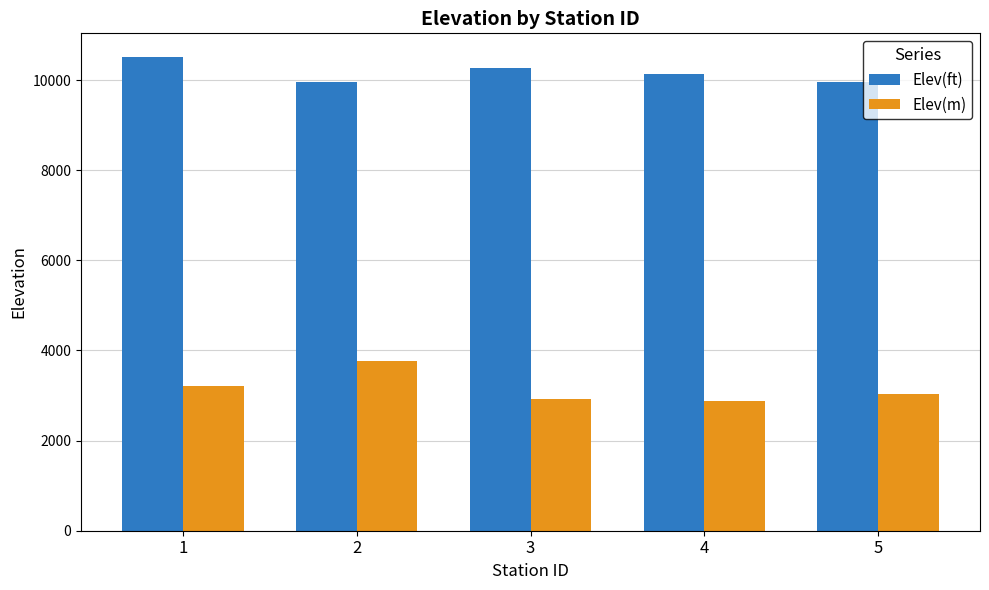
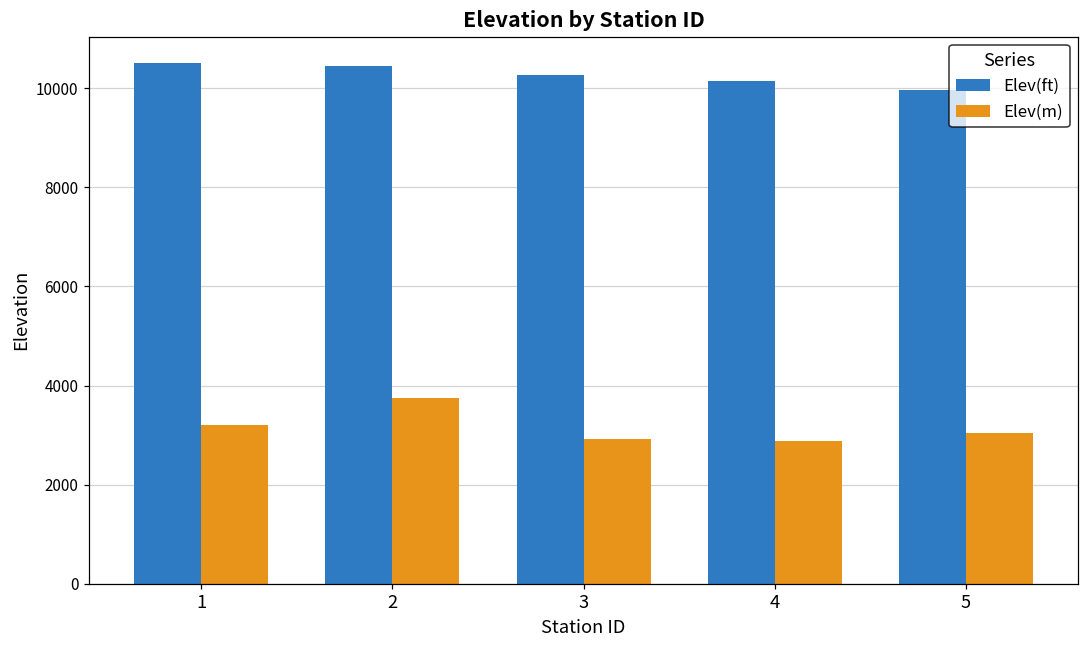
  {
    "Elev(ft)": {
      "1": 10500,
-     "2": 10000,
+     "2": 10500,
      "3": 10300,
      "4": 10100,
      "5": 10000
    },
    "Elev(m)": {
      "1": 3200,
      "2": 3800,
      "3": 2900,
      "4": 2900,
      "5": 3000
    }
  }
